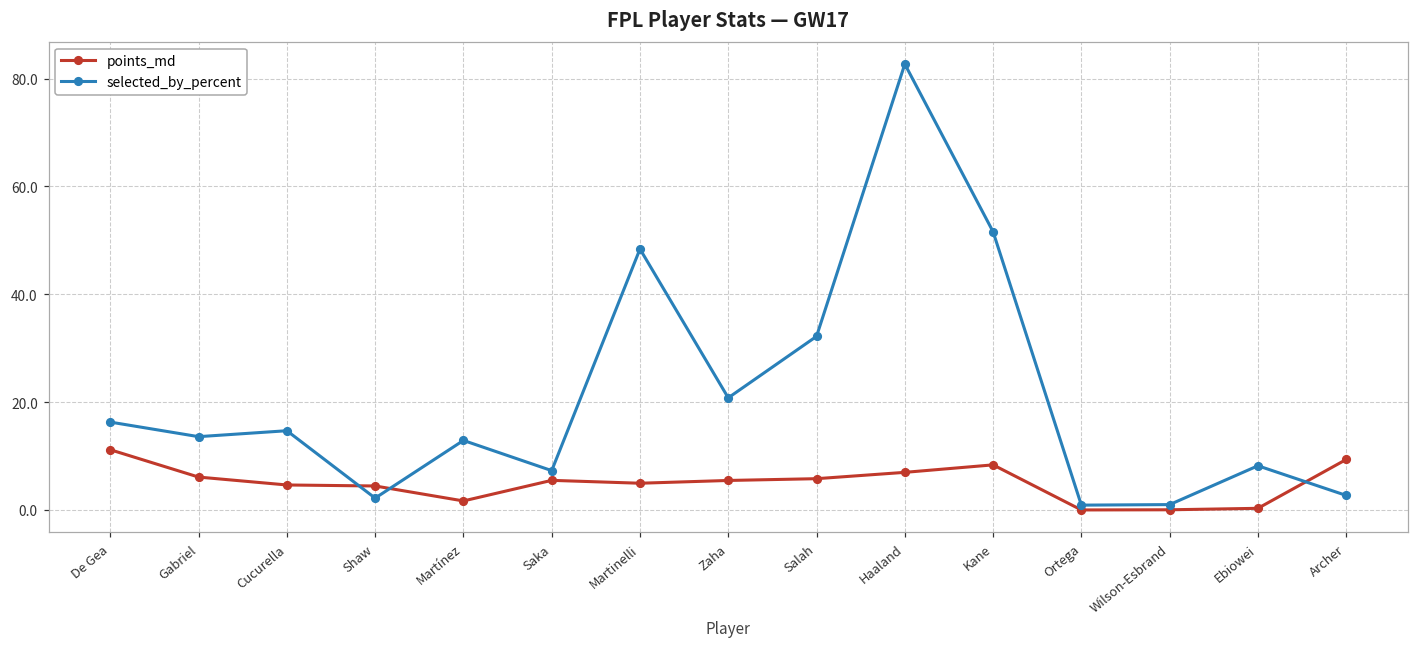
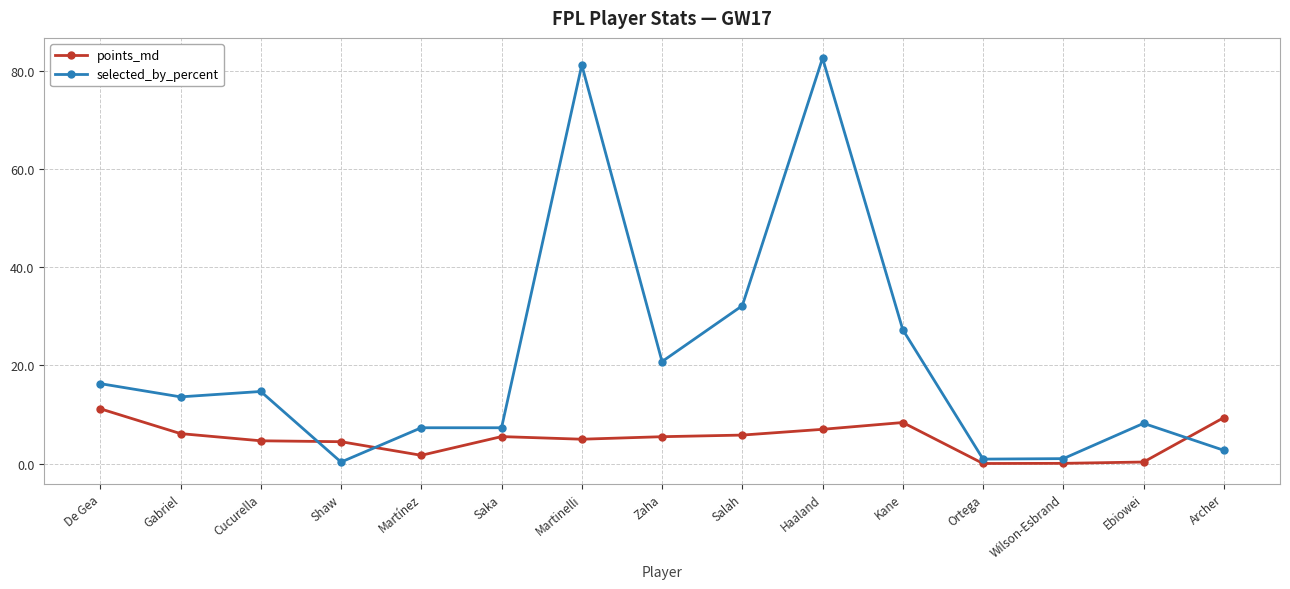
  {
    "points_md": {
      "De Gea": 11,
      "Gabriel": 6,
      "Cucurella": 5,
      "Shaw": 4,
      "Martínez": 2,
      "Saka": 5,
      "Martinelli": 5,
      "Zaha": 5,
      "Salah": 6,
      "Haaland": 7,
      "Kane": 8,
      "Ortega": 0,
      "Wilson-Esbrand": 0,
      "Ebiowei": 0,
      "Archer": 9
    },
    "selected_by_percent": {
      "De Gea": 16,
      "Gabriel": 14,
      "Cucurella": 15,
-     "Shaw": 2,
-     "Martínez": 13,
+     "Shaw": 0,
+     "Martínez": 7,
      "Saka": 7,
-     "Martinelli": 48,
+     "Martinelli": 81,
      "Zaha": 21,
      "Salah": 32,
      "Haaland": 83,
-     "Kane": 52,
+     "Kane": 27,
      "Ortega": 1,
      "Wilson-Esbrand": 1,
      "Ebiowei": 8,
      "Archer": 3
    }
  }
